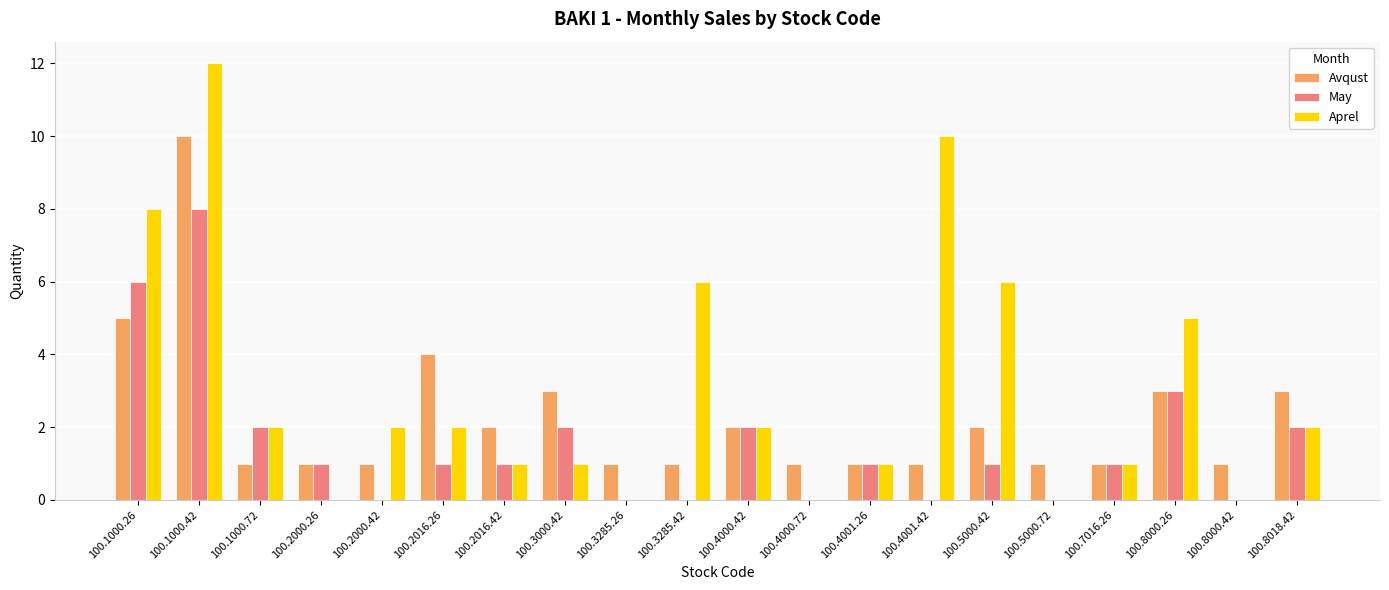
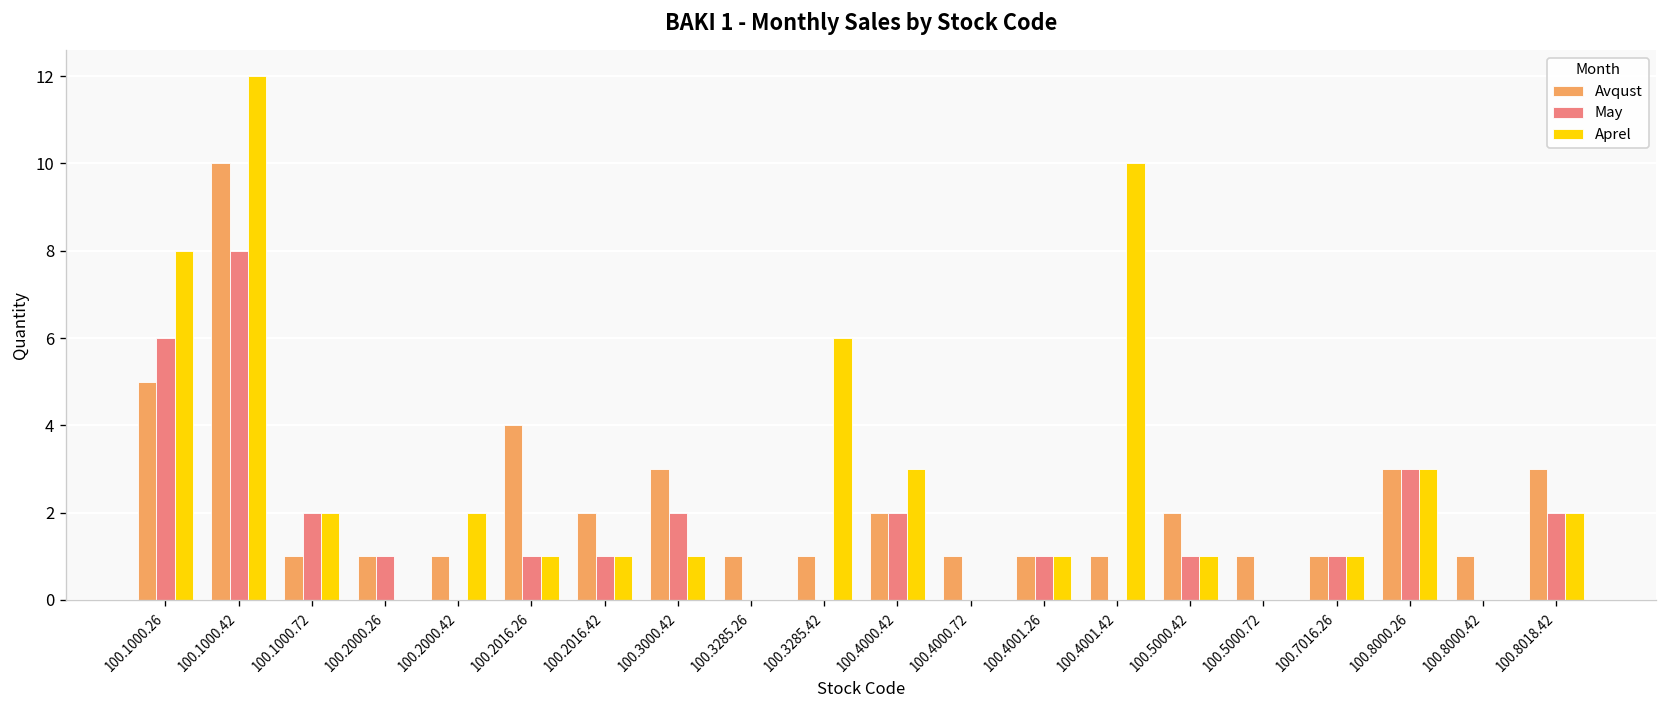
  {
    "Aprel": {
      "100.1000.26": 8,
      "100.1000.42": 12,
      "100.1000.72": 2,
      "100.2000.26": 0,
      "100.2000.42": 2,
-     "100.2016.26": 2,
+     "100.2016.26": 1,
      "100.2016.42": 1,
      "100.3000.42": 1,
      "100.3285.26": 0,
      "100.3285.42": 6,
-     "100.4000.42": 2,
+     "100.4000.42": 3,
      "100.4000.72": 0,
      "100.4001.26": 1,
      "100.4001.42": 10,
-     "100.5000.42": 6,
+     "100.5000.42": 1,
      "100.5000.72": 0,
      "100.7016.26": 1,
-     "100.8000.26": 5,
+     "100.8000.26": 3,
      "100.8000.42": 0,
      "100.8018.42": 2
    }
  }
